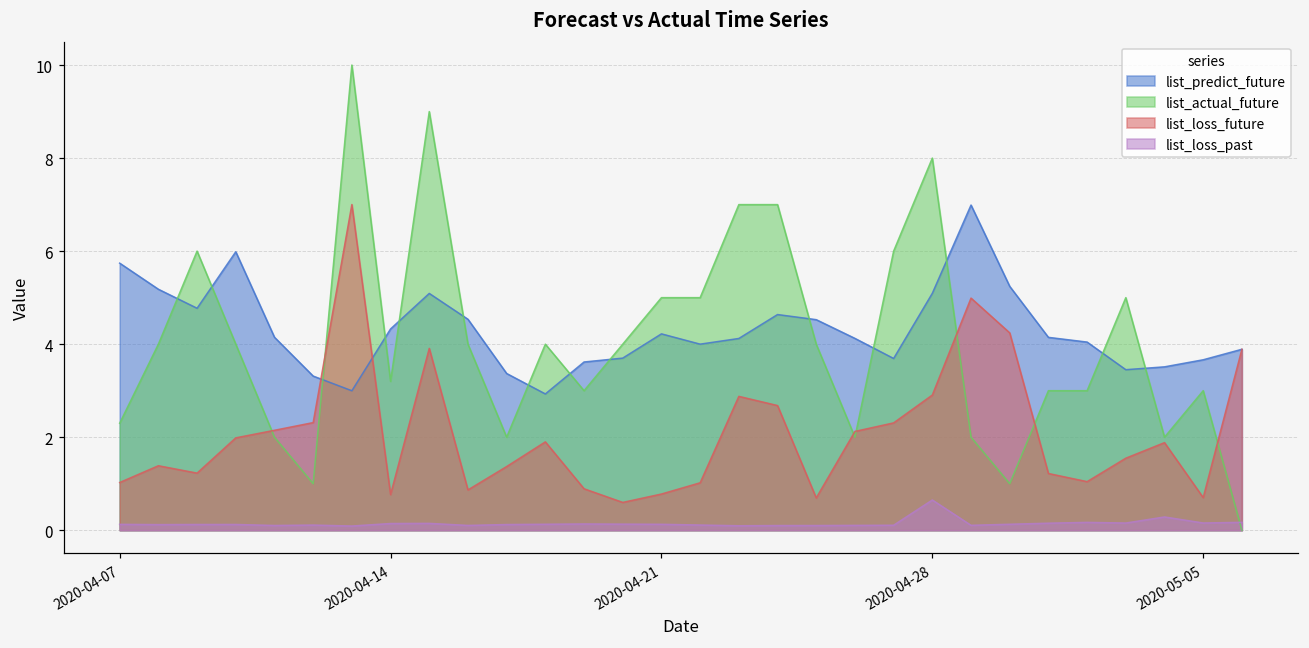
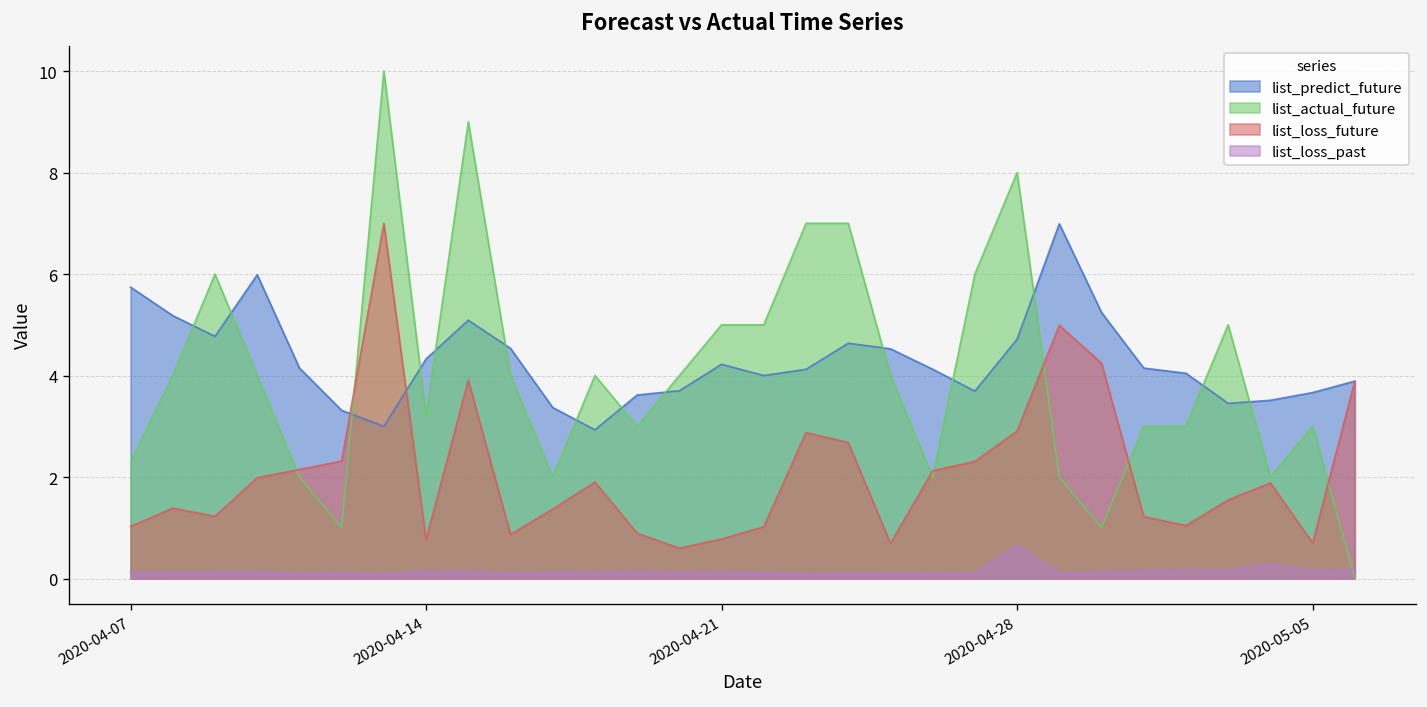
  {
    "list_predict_future": {
      "2020-04-07": 5.7,
      "2020-04-14": 4.3,
      "2020-04-21": 4.2,
-     "2020-04-28": 5.1,
+     "2020-04-28": 4.7,
      "2020-05-05": 3.7
    },
    "list_actual_future": {
      "2020-04-07": 2.3,
      "2020-04-14": 3.2,
      "2020-04-21": 5.0,
      "2020-04-28": 8.0,
      "2020-05-05": 3.0
    },
    "list_loss_future": {
      "2020-04-07": 1.0,
      "2020-04-14": 0.8,
      "2020-04-21": 0.8,
      "2020-04-28": 2.9,
      "2020-05-05": 0.7
    },
    "list_loss_past": {
      "2020-04-07": 0.1,
      "2020-04-14": 0.1,
      "2020-04-21": 0.1,
      "2020-04-28": 0.7,
      "2020-05-05": 0.2
    }
  }
